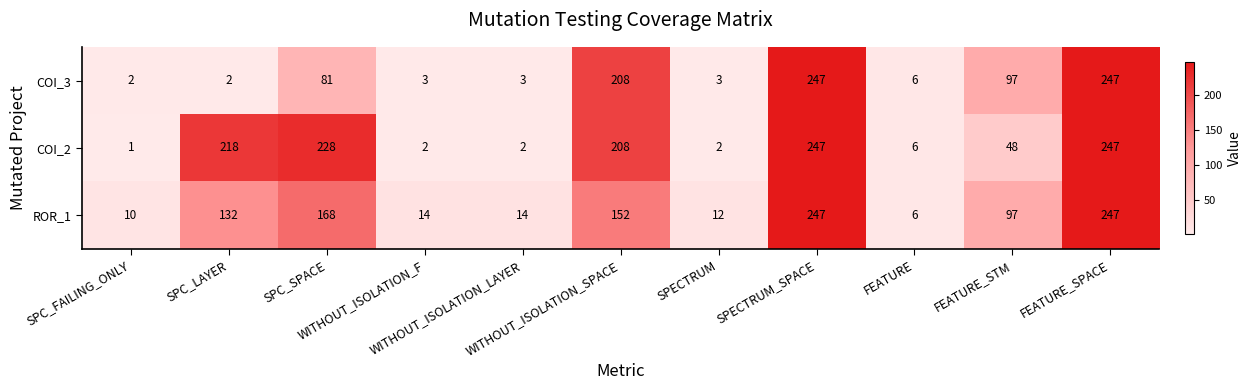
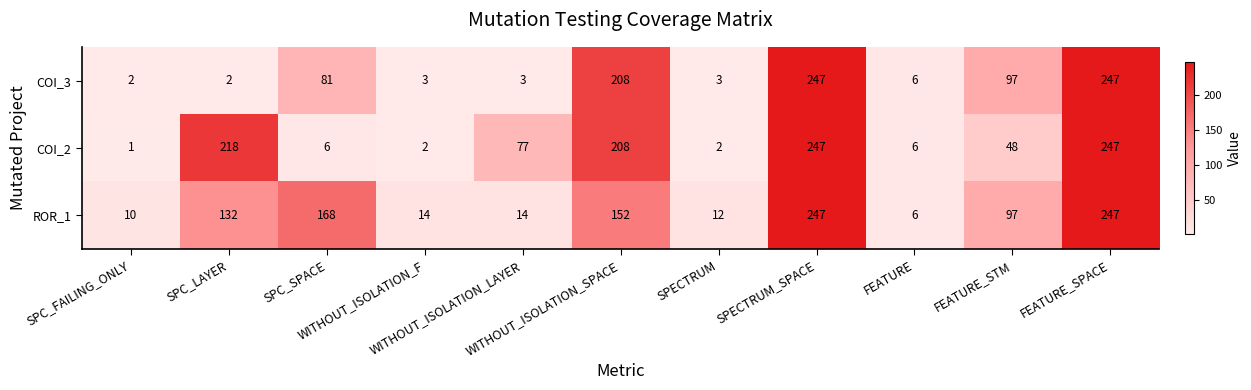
  {
    "COI_3": {
      "SPC_FAILING_ONLY": 2,
      "SPC_LAYER": 2,
      "SPC_SPACE": 81,
      "WITHOUT_ISOLATION_F": 3,
      "WITHOUT_ISOLATION_LAYER": 3,
      "WITHOUT_ISOLATION_SPACE": 208,
      "SPECTRUM": 3,
      "SPECTRUM_SPACE": 247,
      "FEATURE": 6,
      "FEATURE_STM": 97,
      "FEATURE_SPACE": 247
    },
    "COI_2": {
      "SPC_FAILING_ONLY": 1,
      "SPC_LAYER": 218,
-     "SPC_SPACE": 228,
+     "SPC_SPACE": 6,
      "WITHOUT_ISOLATION_F": 2,
-     "WITHOUT_ISOLATION_LAYER": 2,
+     "WITHOUT_ISOLATION_LAYER": 77,
      "WITHOUT_ISOLATION_SPACE": 208,
      "SPECTRUM": 2,
      "SPECTRUM_SPACE": 247,
      "FEATURE": 6,
      "FEATURE_STM": 48,
      "FEATURE_SPACE": 247
    },
    "ROR_1": {
      "SPC_FAILING_ONLY": 10,
      "SPC_LAYER": 132,
      "SPC_SPACE": 168,
      "WITHOUT_ISOLATION_F": 14,
      "WITHOUT_ISOLATION_LAYER": 14,
      "WITHOUT_ISOLATION_SPACE": 152,
      "SPECTRUM": 12,
      "SPECTRUM_SPACE": 247,
      "FEATURE": 6,
      "FEATURE_STM": 97,
      "FEATURE_SPACE": 247
    }
  }
